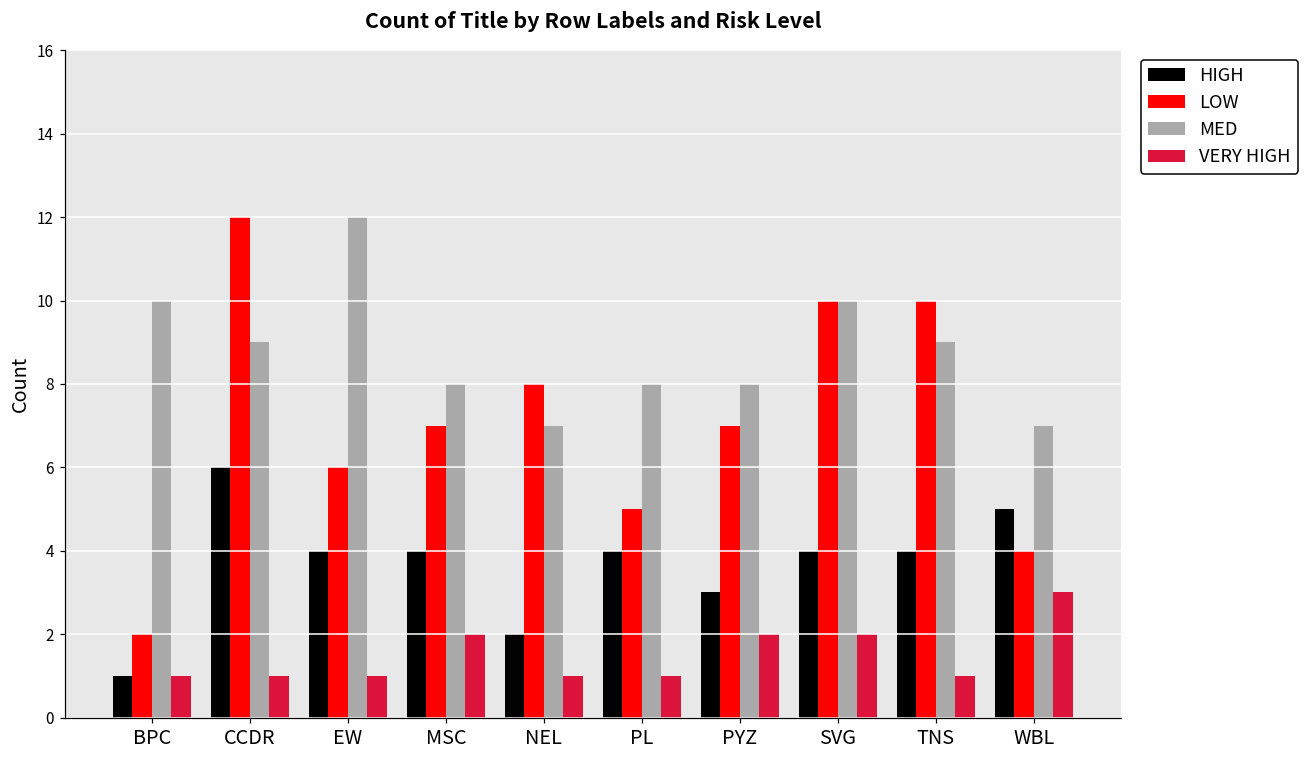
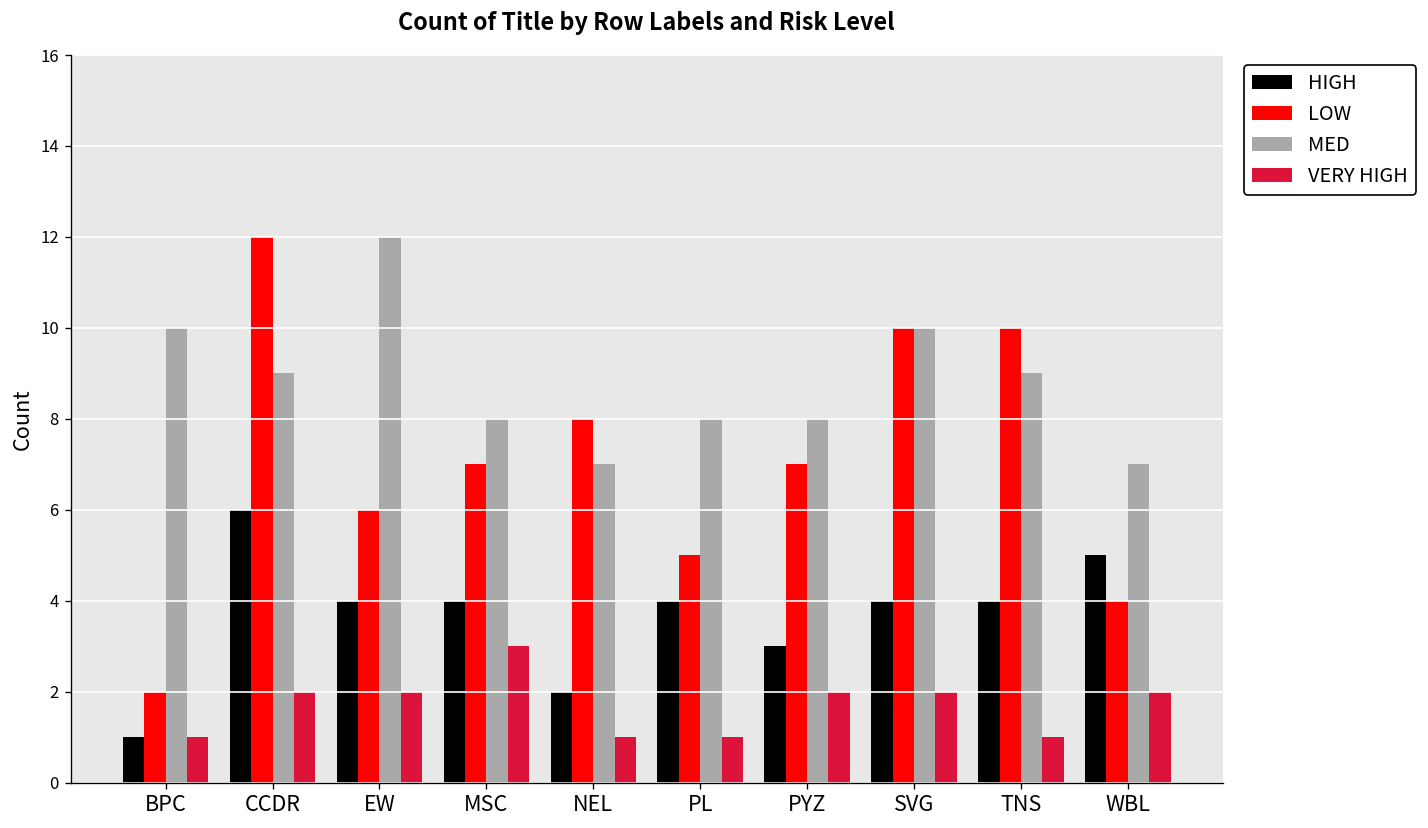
  {
    "HIGH": {
      "BPC": 1,
      "CCDR": 6,
      "EW": 4,
      "MSC": 4,
      "NEL": 2,
      "PL": 4,
      "PYZ": 3,
      "SVG": 4,
      "TNS": 4,
      "WBL": 5
    },
    "LOW": {
      "BPC": 2,
      "CCDR": 12,
      "EW": 6,
      "MSC": 7,
      "NEL": 8,
      "PL": 5,
      "PYZ": 7,
      "SVG": 10,
      "TNS": 10,
      "WBL": 4
    },
    "MED": {
      "BPC": 10,
      "CCDR": 9,
      "EW": 12,
      "MSC": 8,
      "NEL": 7,
      "PL": 8,
      "PYZ": 8,
      "SVG": 10,
      "TNS": 9,
      "WBL": 7
    },
    "VERY HIGH": {
      "BPC": 1,
-     "CCDR": 1,
-     "EW": 1,
-     "MSC": 2,
+     "CCDR": 2,
+     "EW": 2,
+     "MSC": 3,
      "NEL": 1,
      "PL": 1,
      "PYZ": 2,
      "SVG": 2,
      "TNS": 1,
-     "WBL": 3
+     "WBL": 2
    }
  }
